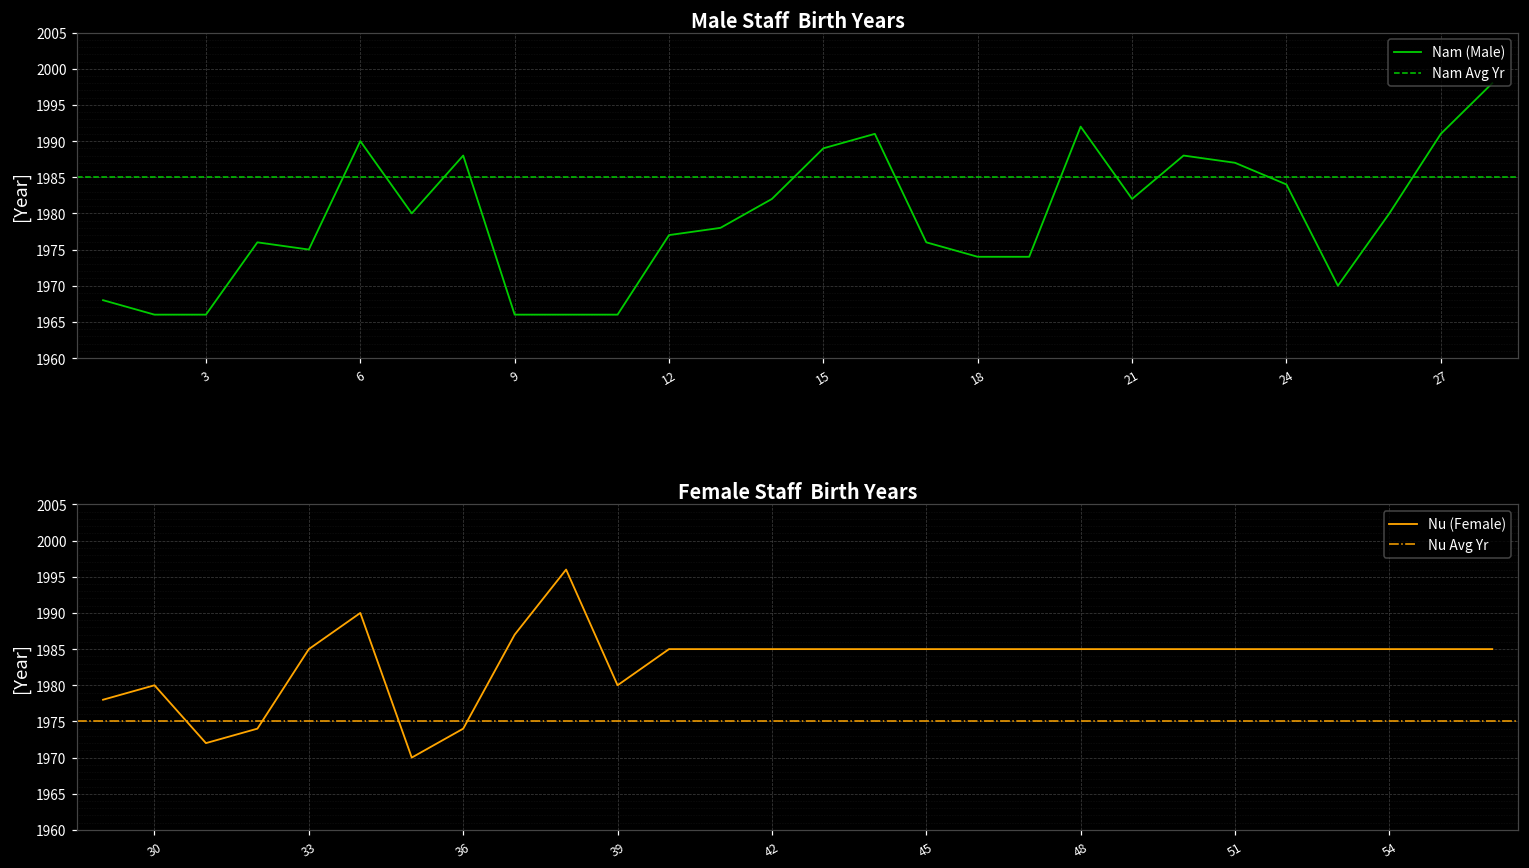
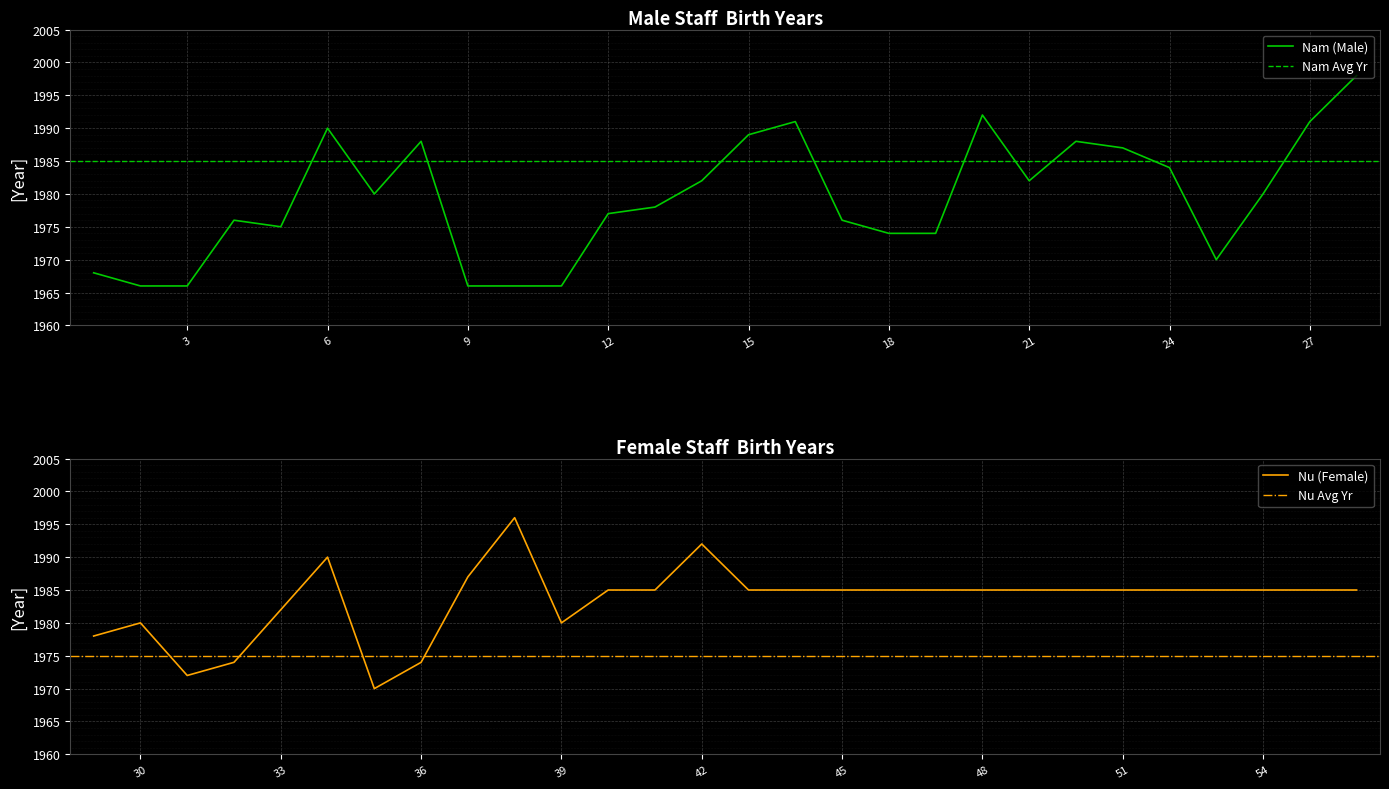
  {
    "Male Staff Birth Years": {
      "3": 1966,
      "6": 1990,
      "9": 1966,
      "12": 1977,
      "15": 1989,
      "18": 1974,
      "21": 1982,
      "24": 1984,
      "27": 1991
    },
    "Female Staff Birth Years": {
      "30": 1980,
-     "33": 1985,
+     "33": 1982,
      "36": 1974,
      "39": 1980,
-     "42": 1985,
+     "42": 1992,
      "45": 1985,
      "48": 1985,
      "51": 1985,
      "54": 1985
    }
  }
